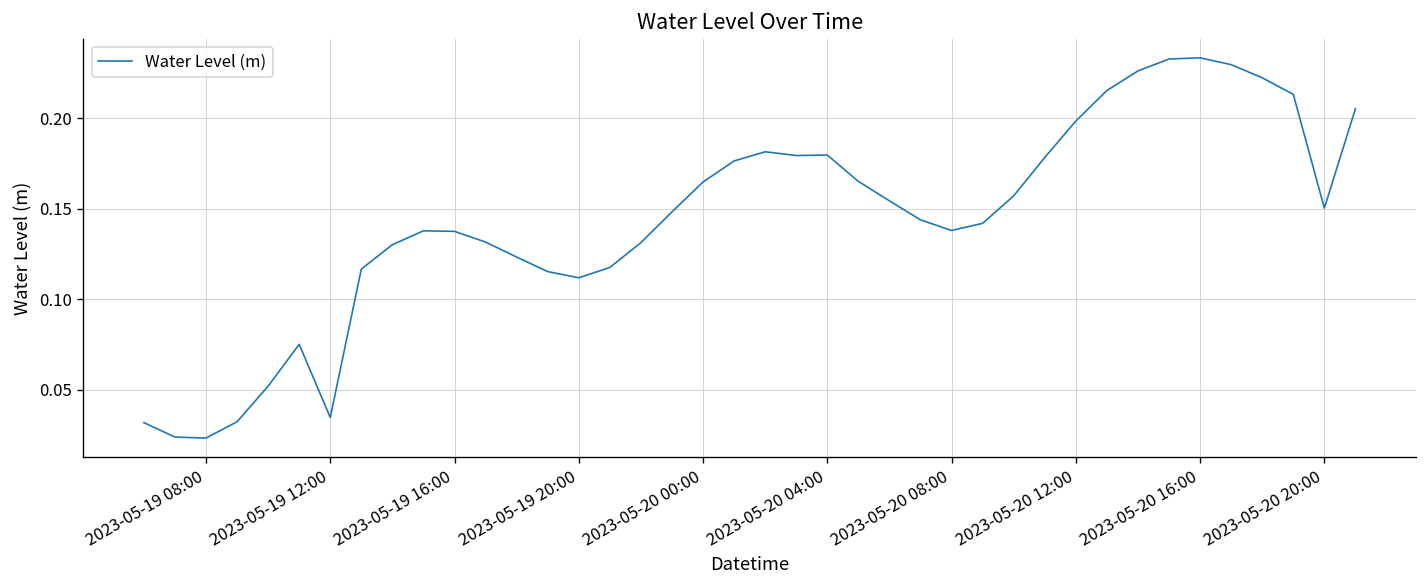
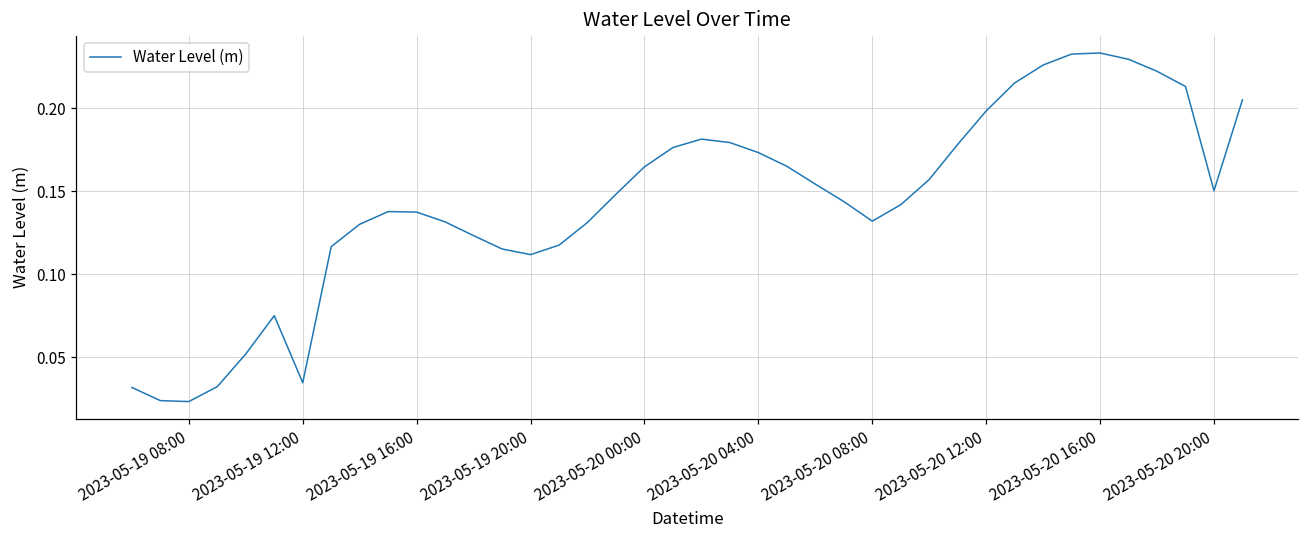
  {
    "2023-05-19 08:00": 0.023,
    "2023-05-19 12:00": 0.035,
    "2023-05-19 16:00": 0.137,
    "2023-05-19 20:00": 0.112,
    "2023-05-20 00:00": 0.165,
-   "2023-05-20 04:00": 0.180,
-   "2023-05-20 08:00": 0.138,
+   "2023-05-20 04:00": 0.173,
+   "2023-05-20 08:00": 0.132,
    "2023-05-20 12:00": 0.198,
    "2023-05-20 16:00": 0.233,
    "2023-05-20 20:00": 0.150
  }
